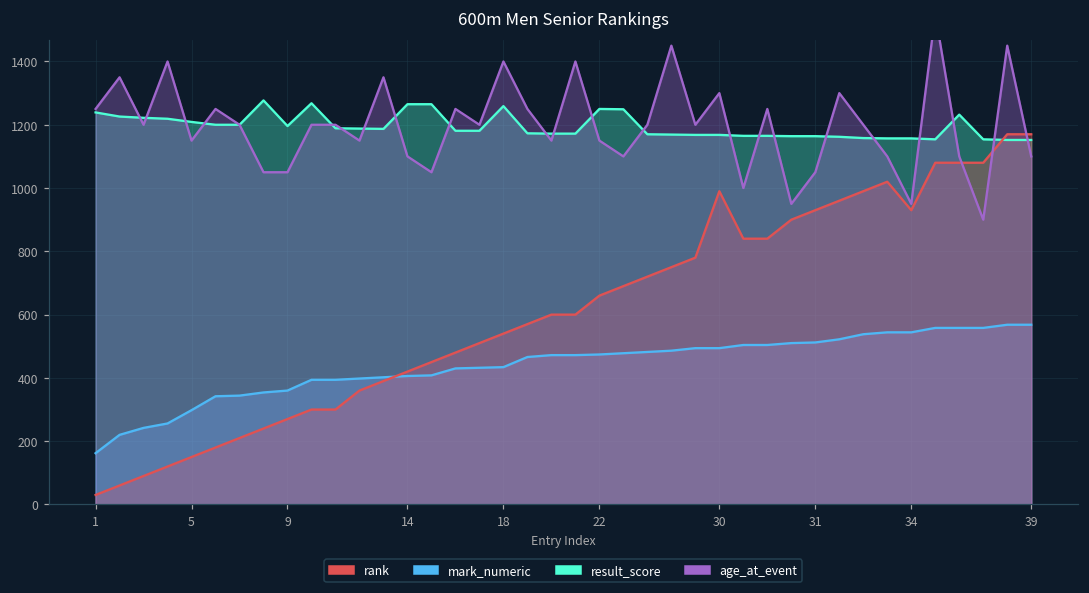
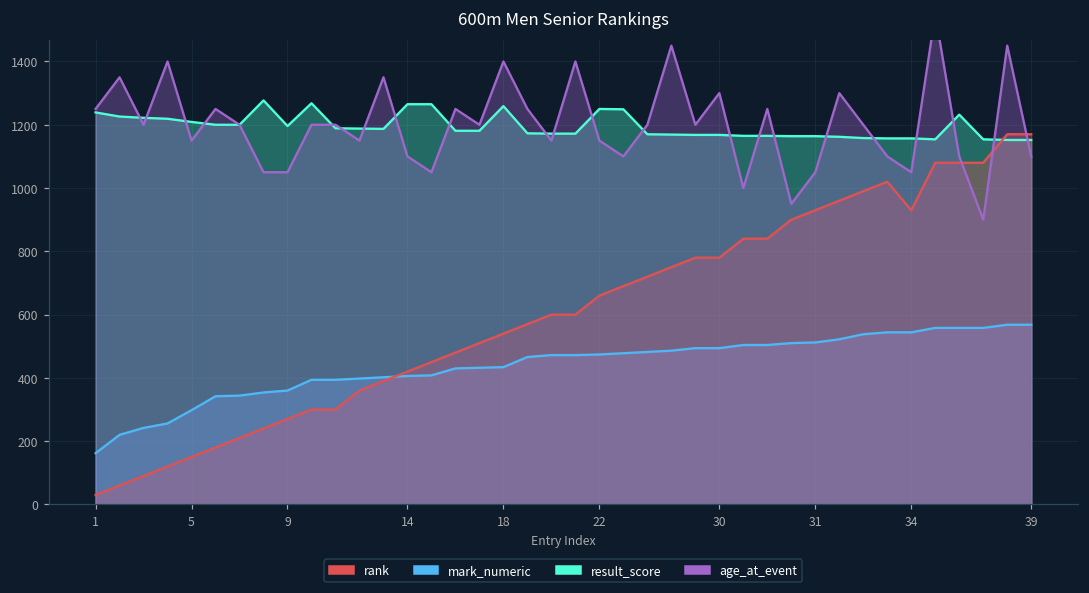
  {
    "rank": {
-     "30": 990,
+     "30": 780,
      "34": 930,
      "39": 1170
    },
    "age_at_event": {
      "30": 1300,
-     "34": 950,
+     "34": 1050,
      "39": 1100
    }
  }
